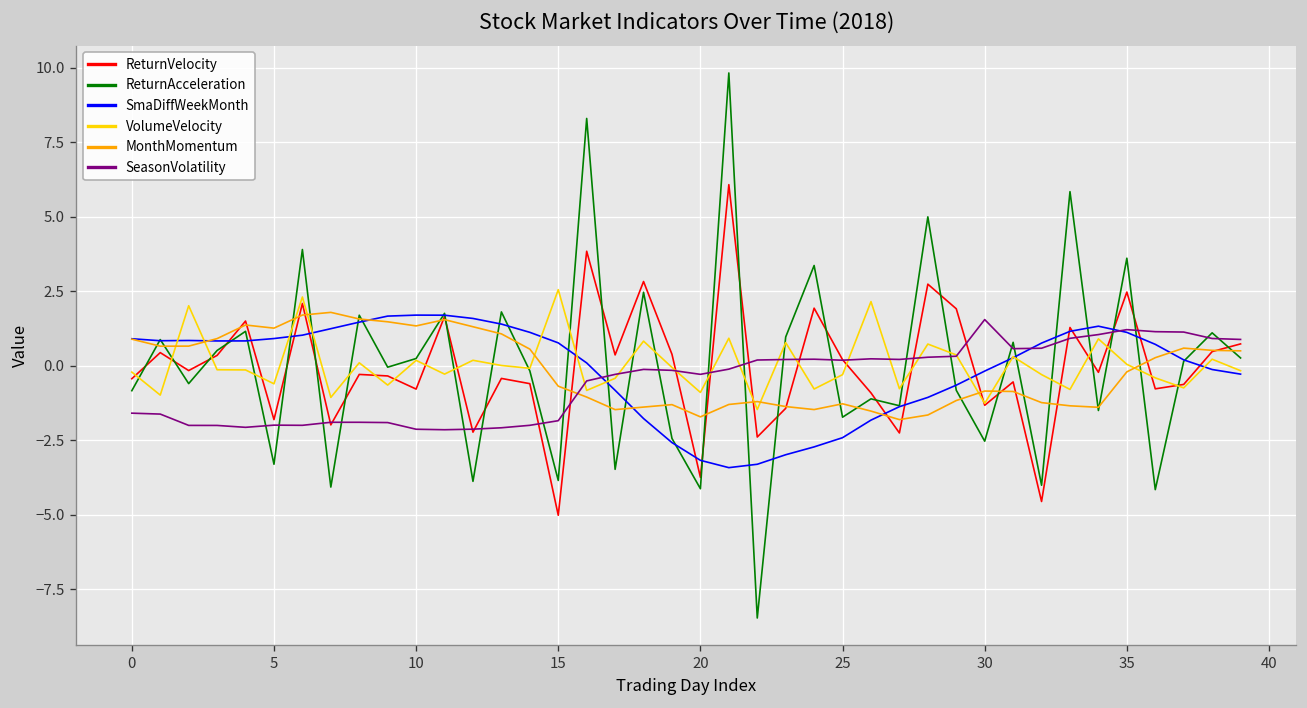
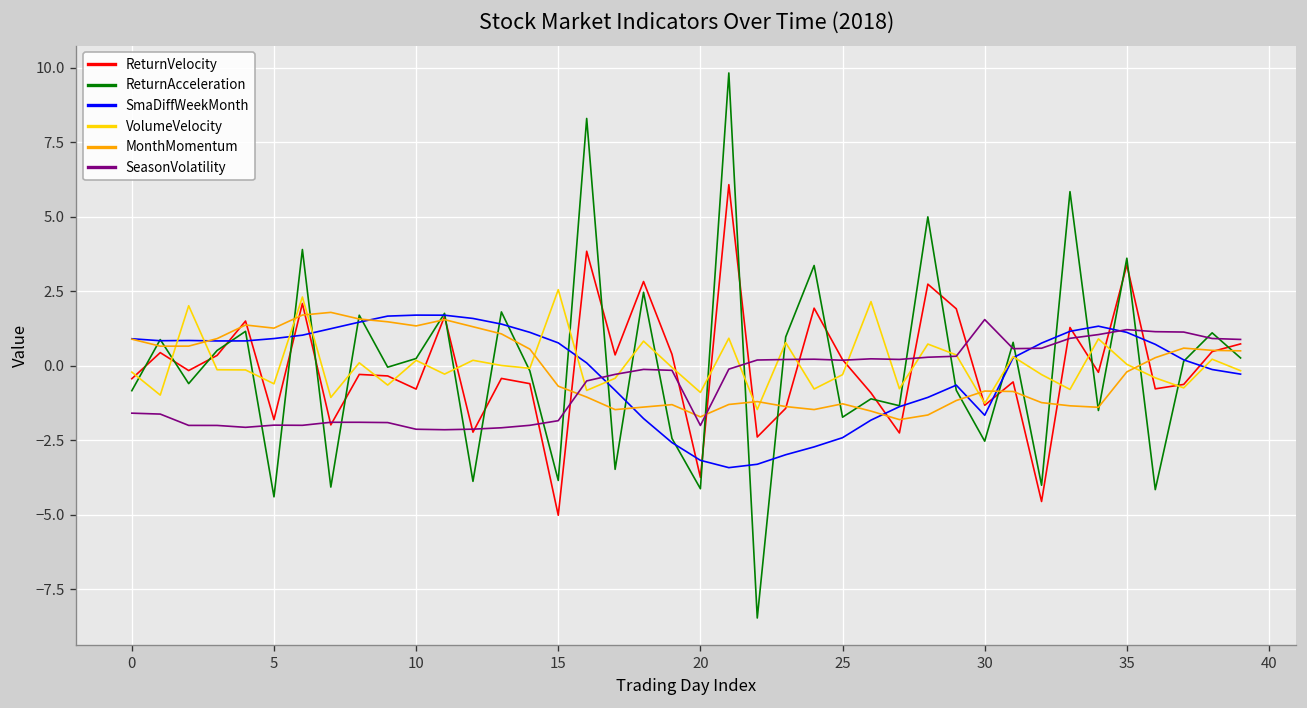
  {
    "ReturnVelocity": {
      "0": -0.4,
      "5": -1.8,
      "10": -0.8,
      "15": -5.0,
      "20": -3.8,
-     "35": 2.5
+     "35": 3.4
    },
    "ReturnAcceleration": {
      "0": -0.8,
-     "5": -3.3,
+     "5": -4.4,
      "15": -3.9,
      "20": -4.1,
      "25": -1.7,
      "30": -2.5,
      "35": 3.6
    },
    "SmaDiffWeekMonth": {
      "5": 0.9,
      "10": 1.7,
      "15": 0.8,
      "20": -3.2,
      "25": -2.4,
-     "30": -0.2
+     "30": -1.7
    },
    "SeasonVolatility": {
      "0": -1.6,
      "5": -2.0,
      "10": -2.1,
      "15": -1.8,
-     "20": -0.3,
+     "20": -2.0,
      "30": 1.5
    }
  }
